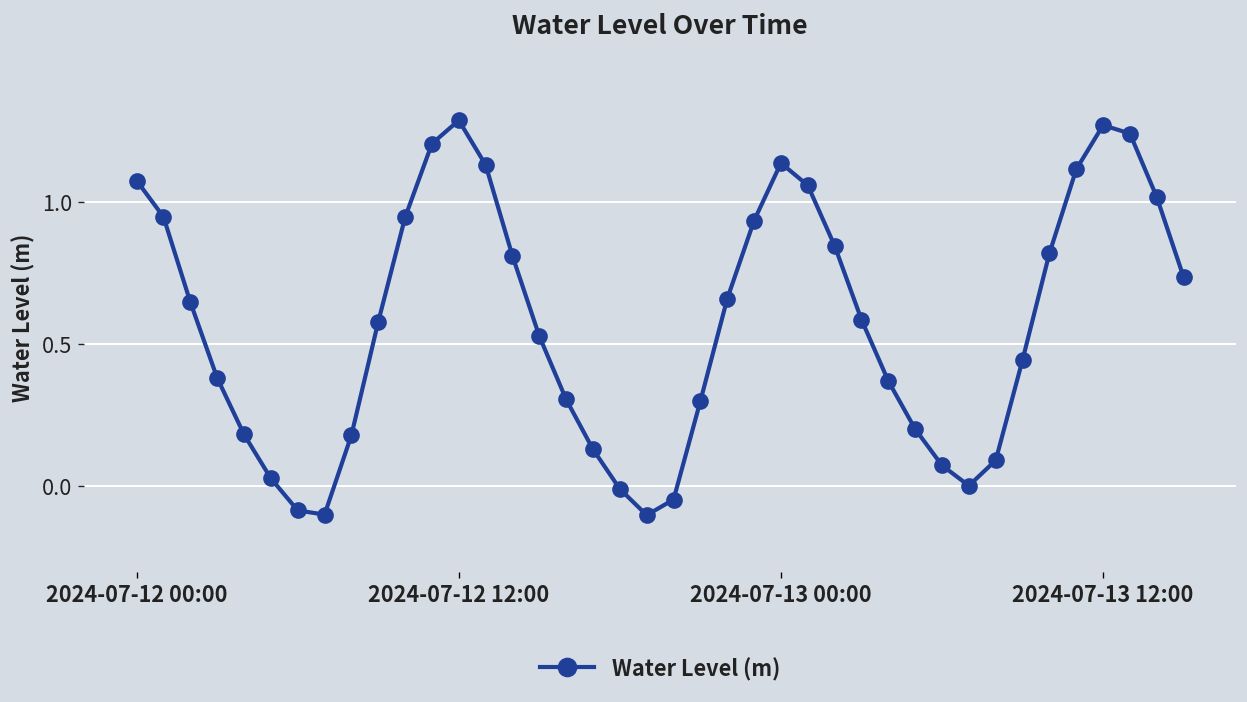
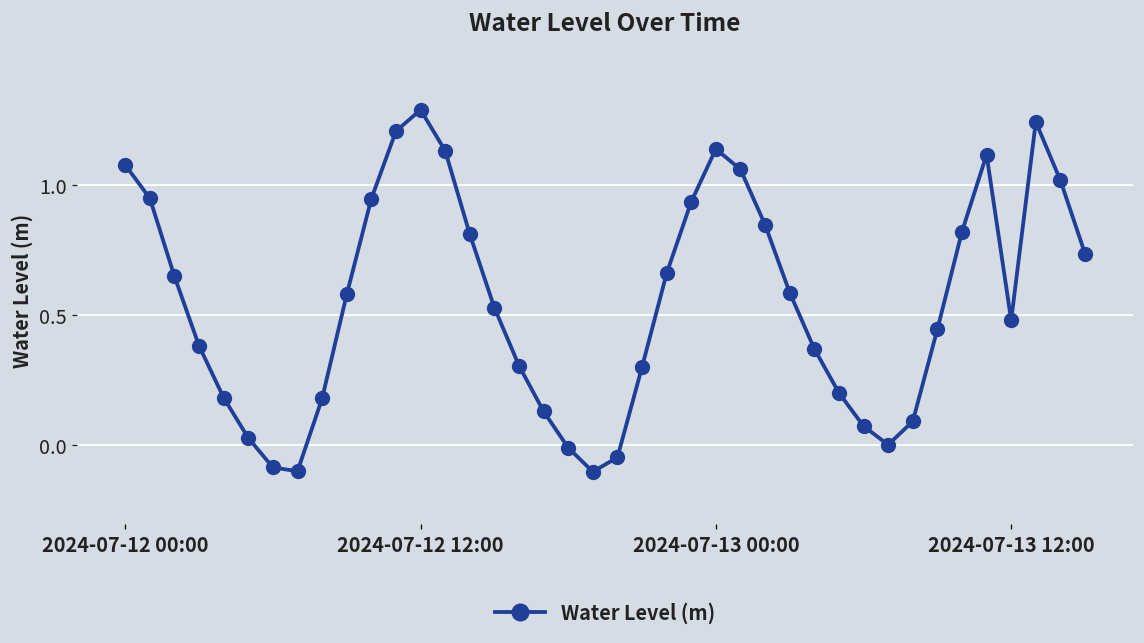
  {
    "2024-07-12 00:00": 1.08,
    "2024-07-12 12:00": 1.29,
    "2024-07-13 00:00": 1.14,
-   "2024-07-13 12:00": 1.27
+   "2024-07-13 12:00": 0.48
  }
